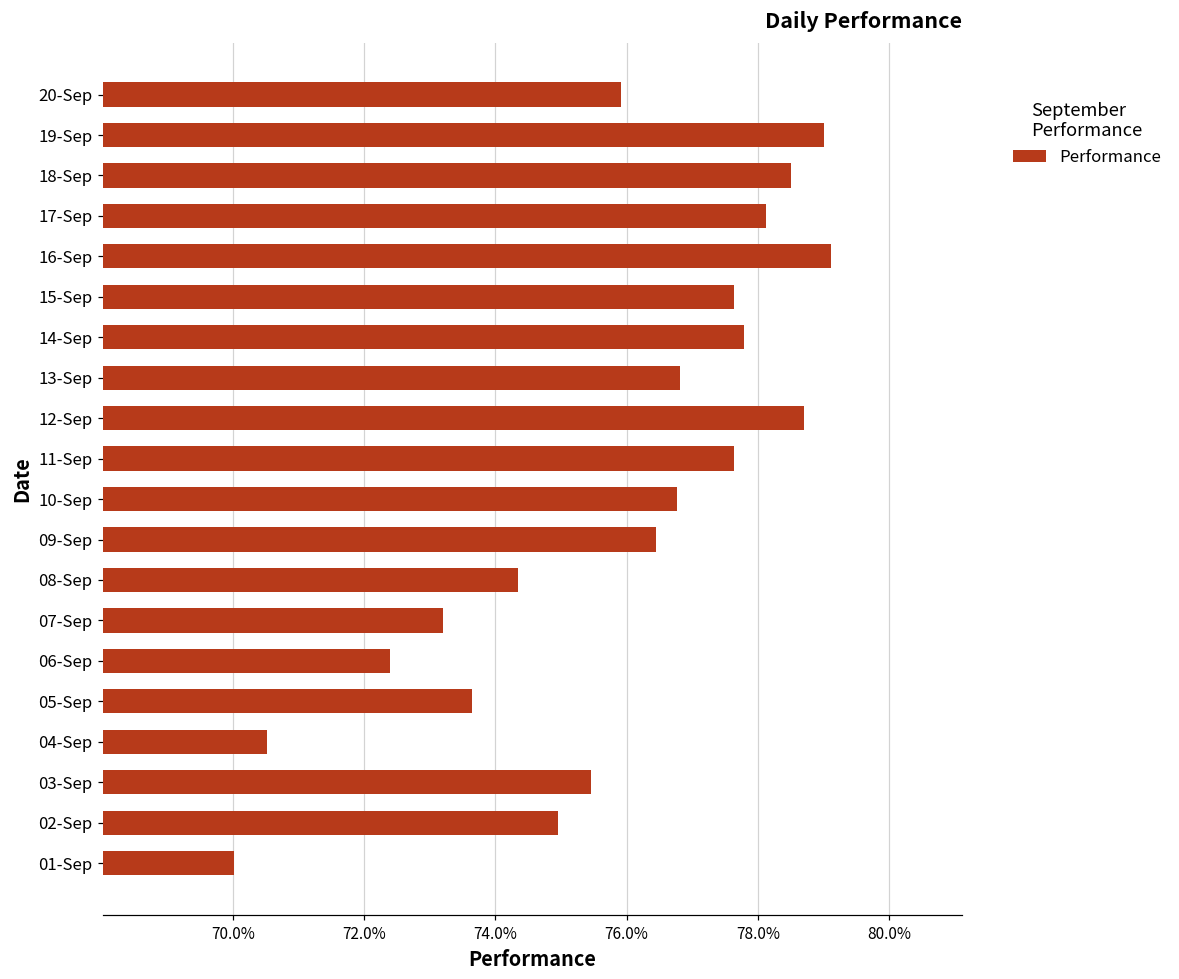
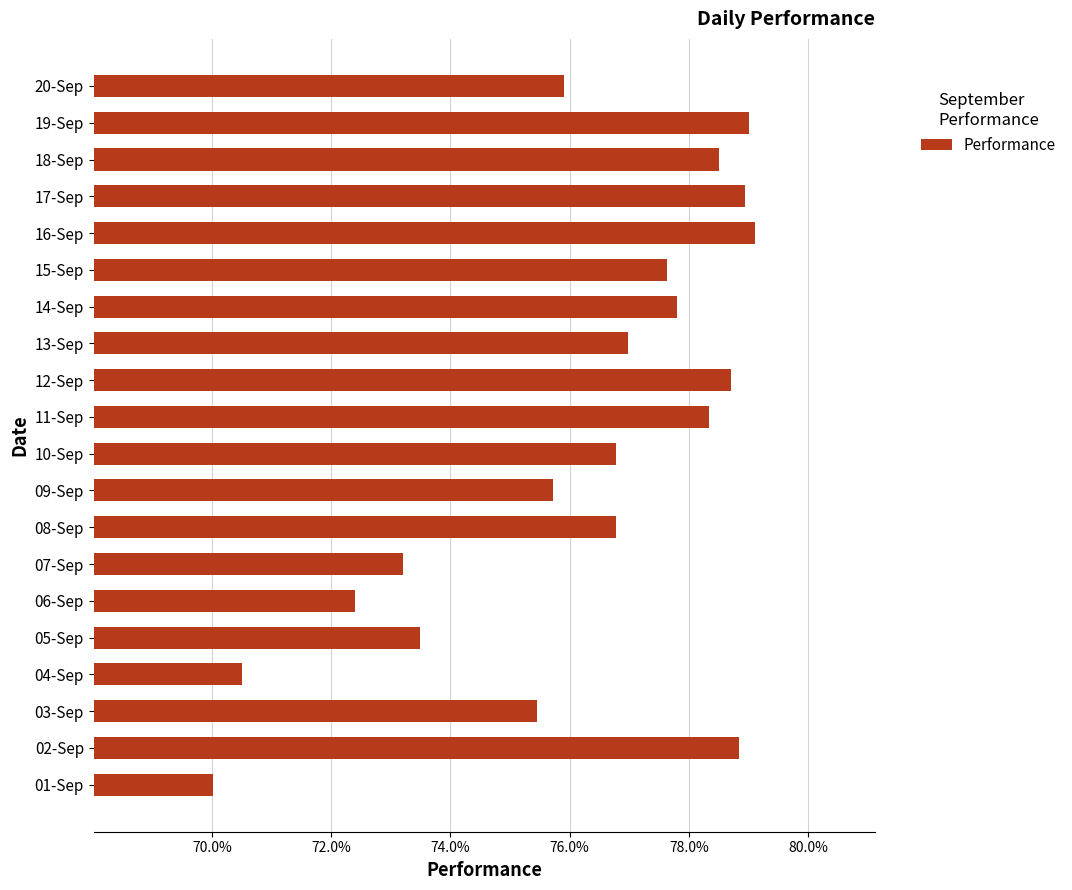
  {
    "20-Sep": "75.9%",
    "19-Sep": "79.0%",
    "18-Sep": "78.5%",
-   "17-Sep": "78.1%",
+   "17-Sep": "78.9%",
    "16-Sep": "79.1%",
    "15-Sep": "77.6%",
    "14-Sep": "77.8%",
-   "13-Sep": "76.8%",
+   "13-Sep": "77.0%",
    "12-Sep": "78.7%",
-   "11-Sep": "77.6%",
+   "11-Sep": "78.3%",
    "10-Sep": "76.8%",
-   "09-Sep": "76.4%",
-   "08-Sep": "74.3%",
+   "09-Sep": "75.7%",
+   "08-Sep": "76.8%",
    "07-Sep": "73.2%",
    "06-Sep": "72.4%",
-   "05-Sep": "73.6%",
+   "05-Sep": "73.5%",
    "04-Sep": "70.5%",
    "03-Sep": "75.5%",
-   "02-Sep": "75.0%",
+   "02-Sep": "78.8%",
    "01-Sep": "70.0%"
  }
